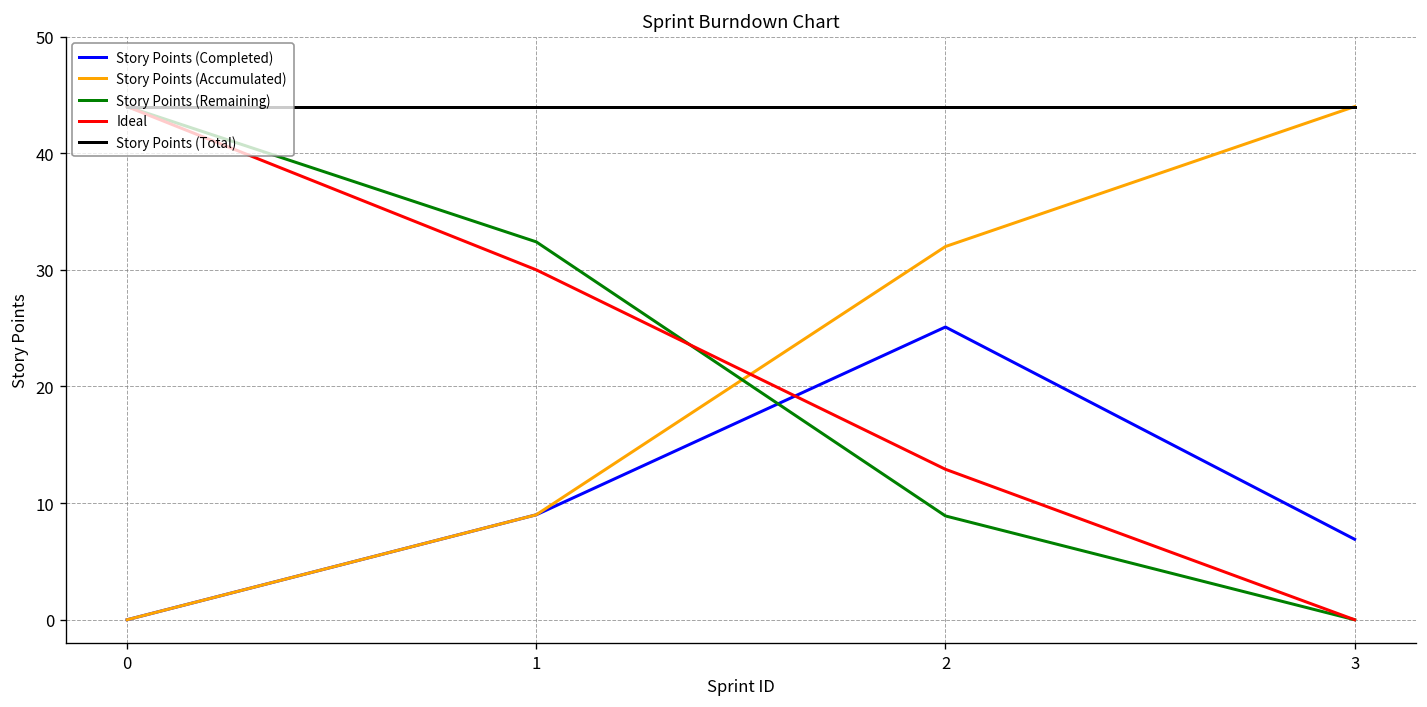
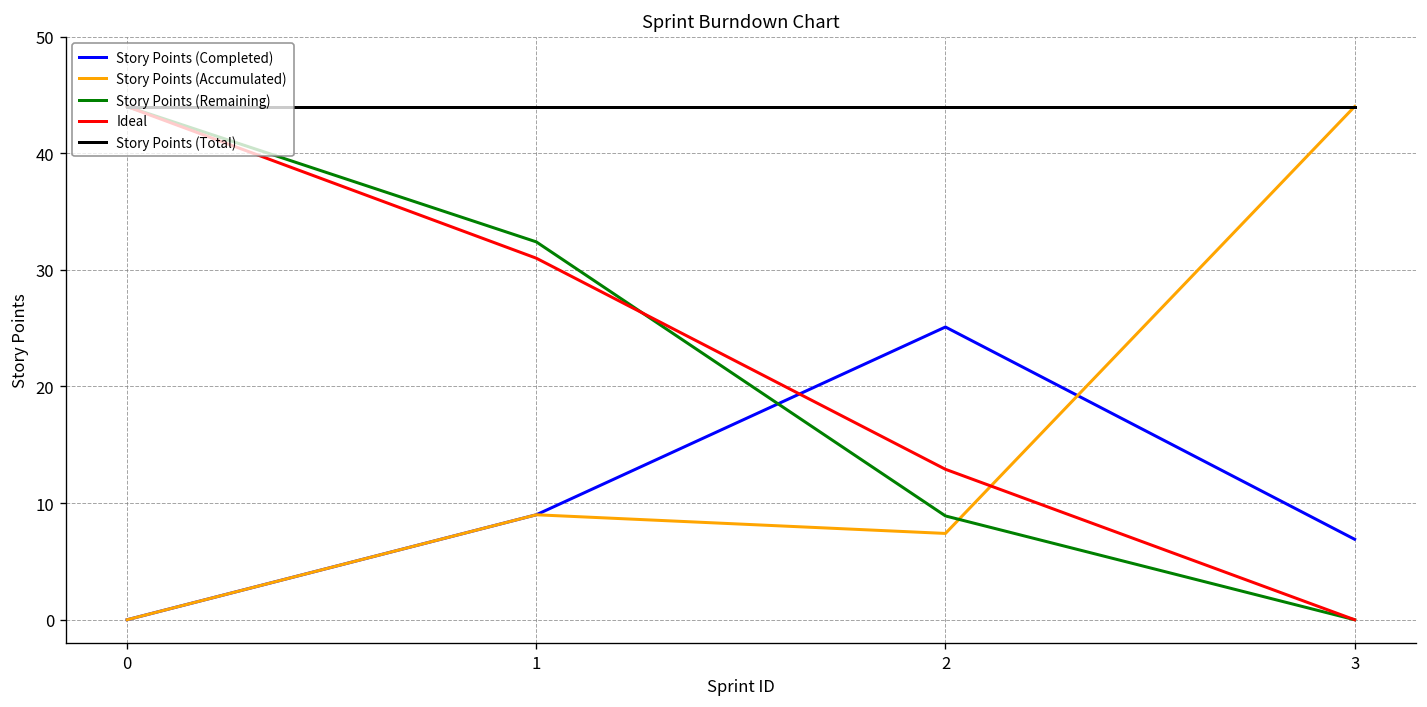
  {
    "Story Points (Completed)": {
      "2": 25,
      "3": 7
    },
    "Story Points (Accumulated)": {
-     "2": 32
+     "2": 7
    },
    "Story Points (Remaining)": {
      "1": 32,
      "2": 9
    },
    "Ideal": {
-     "1": 30,
+     "1": 31,
      "2": 13
    },
    "Story Points (Total)": {
      "1": 44,
      "2": 44
    }
  }
